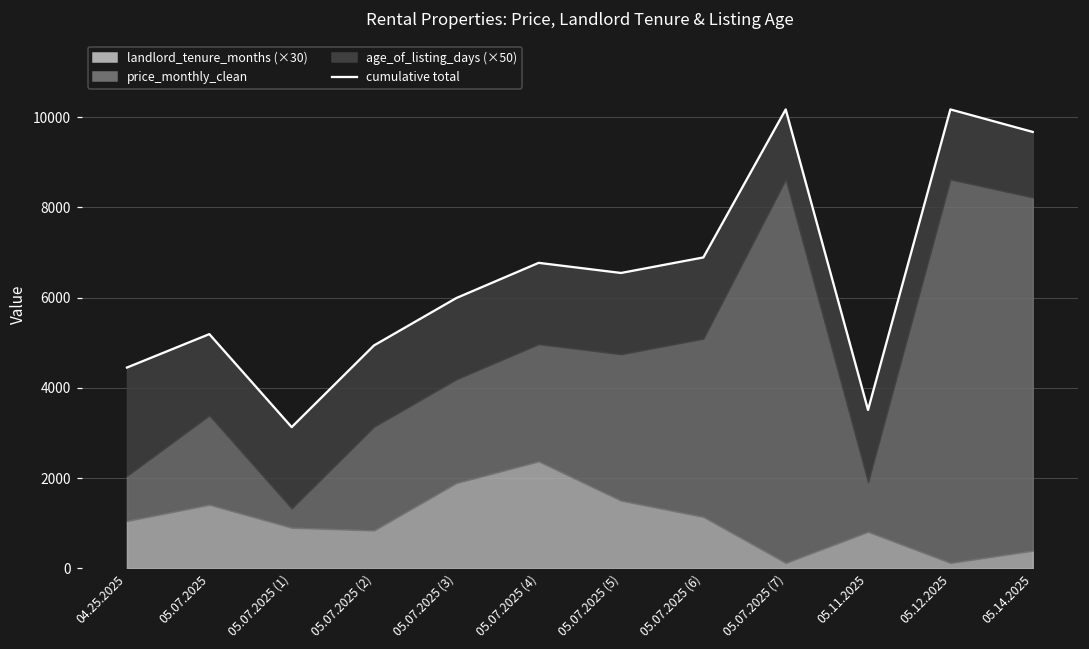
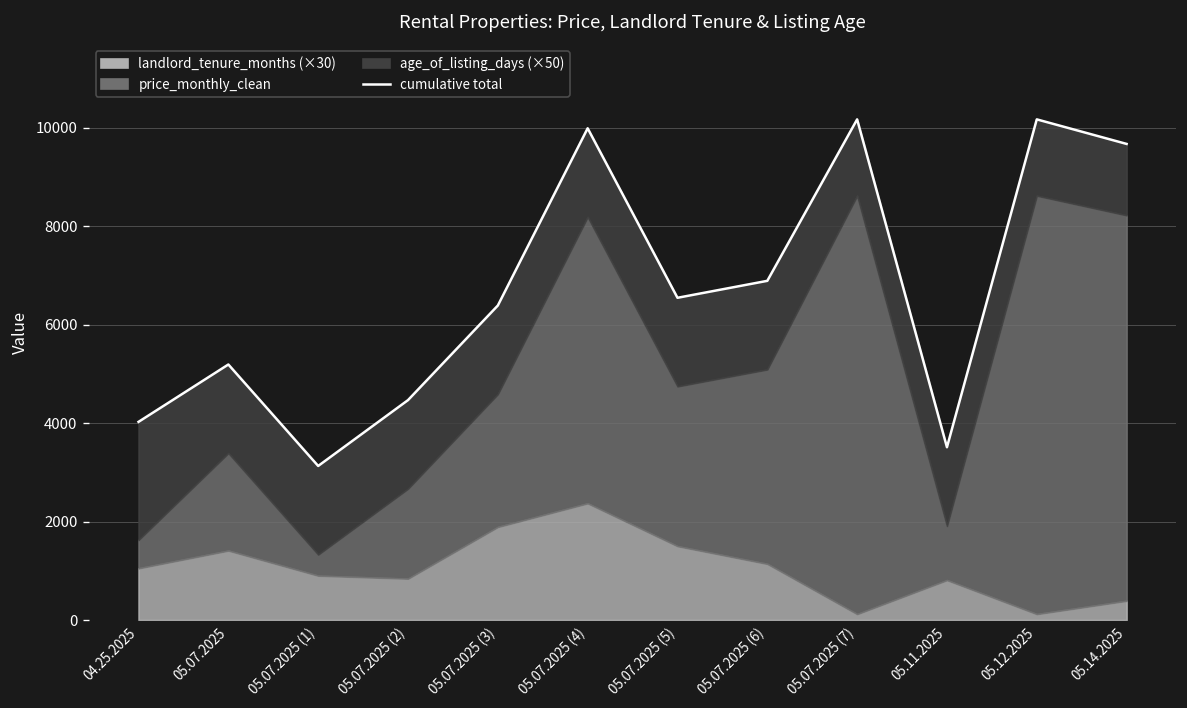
  {
    "price_monthly_clean": {
-     "04.25.2025": 1000,
+     "04.25.2025": 600,
      "05.07.2025": 2000,
      "05.07.2025 (1)": 400,
-     "05.07.2025 (2)": 2300,
-     "05.07.2025 (3)": 2300,
-     "05.07.2025 (4)": 2600,
+     "05.07.2025 (2)": 1800,
+     "05.07.2025 (3)": 2700,
+     "05.07.2025 (4)": 5800,
      "05.07.2025 (5)": 3200,
      "05.07.2025 (6)": 4000,
      "05.07.2025 (7)": 8500,
      "05.11.2025": 1100,
      "05.12.2025": 8500,
      "05.14.2025": 7800
    }
  }
